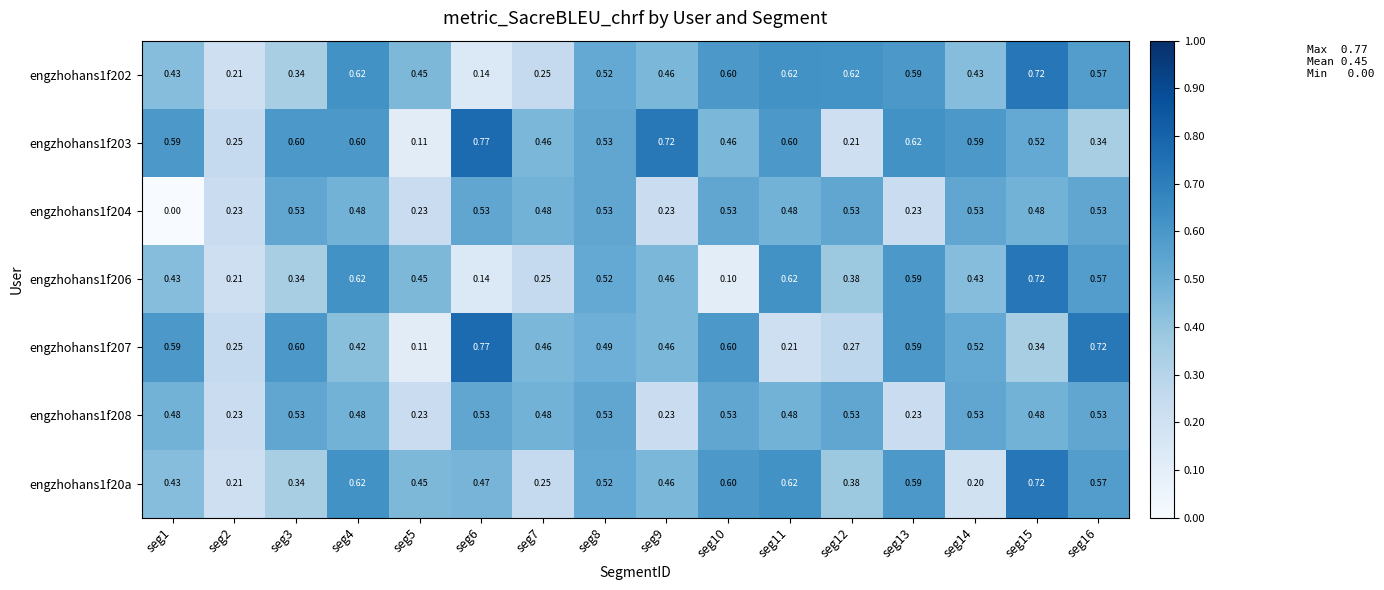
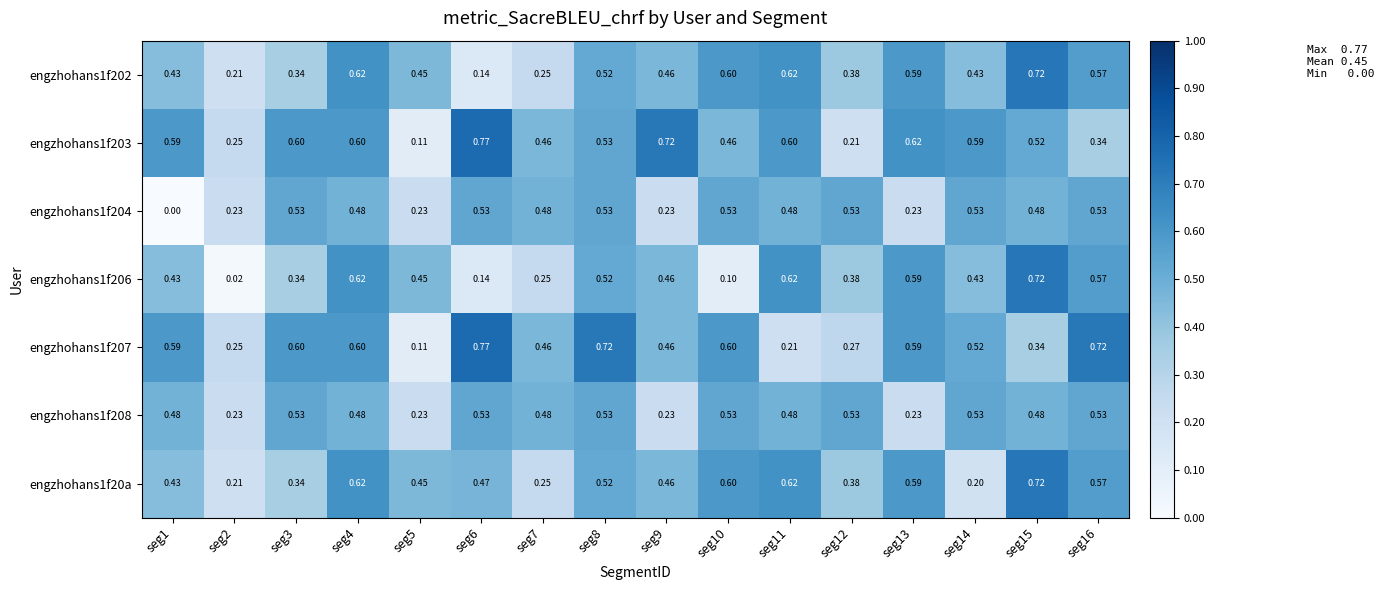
  {
    "engzhohans1f202": {
      "seg1": 0.43,
      "seg2": 0.21,
      "seg3": 0.34,
      "seg4": 0.62,
      "seg5": 0.45,
      "seg6": 0.14,
      "seg7": 0.25,
      "seg8": 0.52,
      "seg9": 0.46,
      "seg10": 0.60,
      "seg11": 0.62,
-     "seg12": 0.62,
+     "seg12": 0.38,
      "seg13": 0.59,
      "seg14": 0.43,
      "seg15": 0.72,
      "seg16": 0.57
    },
    "engzhohans1f203": {
      "seg1": 0.59,
      "seg2": 0.25,
      "seg3": 0.60,
      "seg4": 0.60,
      "seg5": 0.11,
      "seg6": 0.77,
      "seg7": 0.46,
      "seg8": 0.53,
      "seg9": 0.72,
      "seg10": 0.46,
      "seg11": 0.60,
      "seg12": 0.21,
      "seg13": 0.62,
      "seg14": 0.59,
      "seg15": 0.52,
      "seg16": 0.34
    },
    "engzhohans1f204": {
      "seg1": 0.00,
      "seg2": 0.23,
      "seg3": 0.53,
      "seg4": 0.48,
      "seg5": 0.23,
      "seg6": 0.53,
      "seg7": 0.48,
      "seg8": 0.53,
      "seg9": 0.23,
      "seg10": 0.53,
      "seg11": 0.48,
      "seg12": 0.53,
      "seg13": 0.23,
      "seg14": 0.53,
      "seg15": 0.48,
      "seg16": 0.53
    },
    "engzhohans1f206": {
      "seg1": 0.43,
-     "seg2": 0.21,
+     "seg2": 0.02,
      "seg3": 0.34,
      "seg4": 0.62,
      "seg5": 0.45,
      "seg6": 0.14,
      "seg7": 0.25,
      "seg8": 0.52,
      "seg9": 0.46,
      "seg10": 0.10,
      "seg11": 0.62,
      "seg12": 0.38,
      "seg13": 0.59,
      "seg14": 0.43,
      "seg15": 0.72,
      "seg16": 0.57
    },
    "engzhohans1f207": {
      "seg1": 0.59,
      "seg2": 0.25,
      "seg3": 0.60,
-     "seg4": 0.42,
+     "seg4": 0.60,
      "seg5": 0.11,
      "seg6": 0.77,
      "seg7": 0.46,
-     "seg8": 0.49,
+     "seg8": 0.72,
      "seg9": 0.46,
      "seg10": 0.60,
      "seg11": 0.21,
      "seg12": 0.27,
      "seg13": 0.59,
      "seg14": 0.52,
      "seg15": 0.34,
      "seg16": 0.72
    },
    "engzhohans1f208": {
      "seg1": 0.48,
      "seg2": 0.23,
      "seg3": 0.53,
      "seg4": 0.48,
      "seg5": 0.23,
      "seg6": 0.53,
      "seg7": 0.48,
      "seg8": 0.53,
      "seg9": 0.23,
      "seg10": 0.53,
      "seg11": 0.48,
      "seg12": 0.53,
      "seg13": 0.23,
      "seg14": 0.53,
      "seg15": 0.48,
      "seg16": 0.53
    },
    "engzhohans1f20a": {
      "seg1": 0.43,
      "seg2": 0.21,
      "seg3": 0.34,
      "seg4": 0.62,
      "seg5": 0.45,
      "seg6": 0.47,
      "seg7": 0.25,
      "seg8": 0.52,
      "seg9": 0.46,
      "seg10": 0.60,
      "seg11": 0.62,
      "seg12": 0.38,
      "seg13": 0.59,
      "seg14": 0.20,
      "seg15": 0.72,
      "seg16": 0.57
    }
  }
